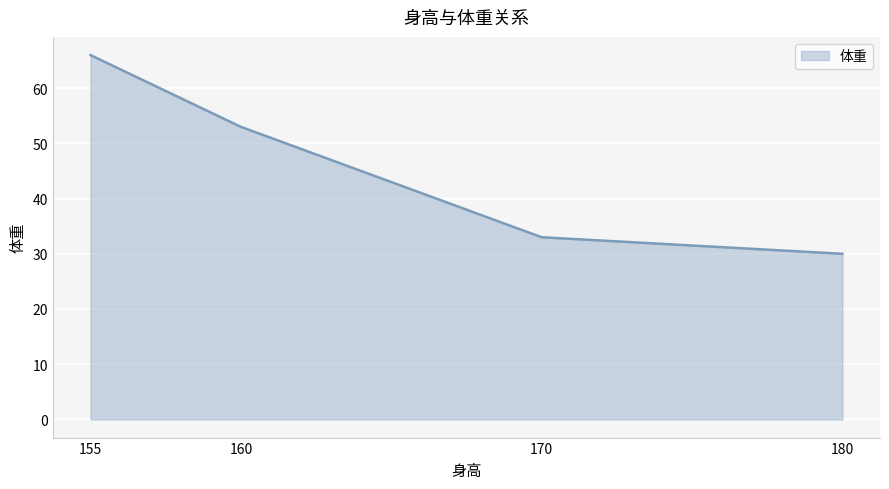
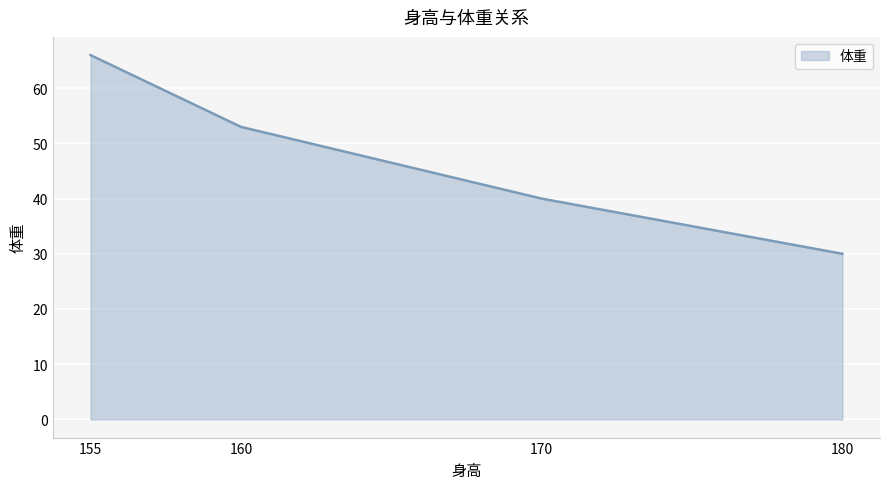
  {
    "155": 66,
    "160": 53,
-   "170": 33,
+   "170": 40,
    "180": 30
  }
